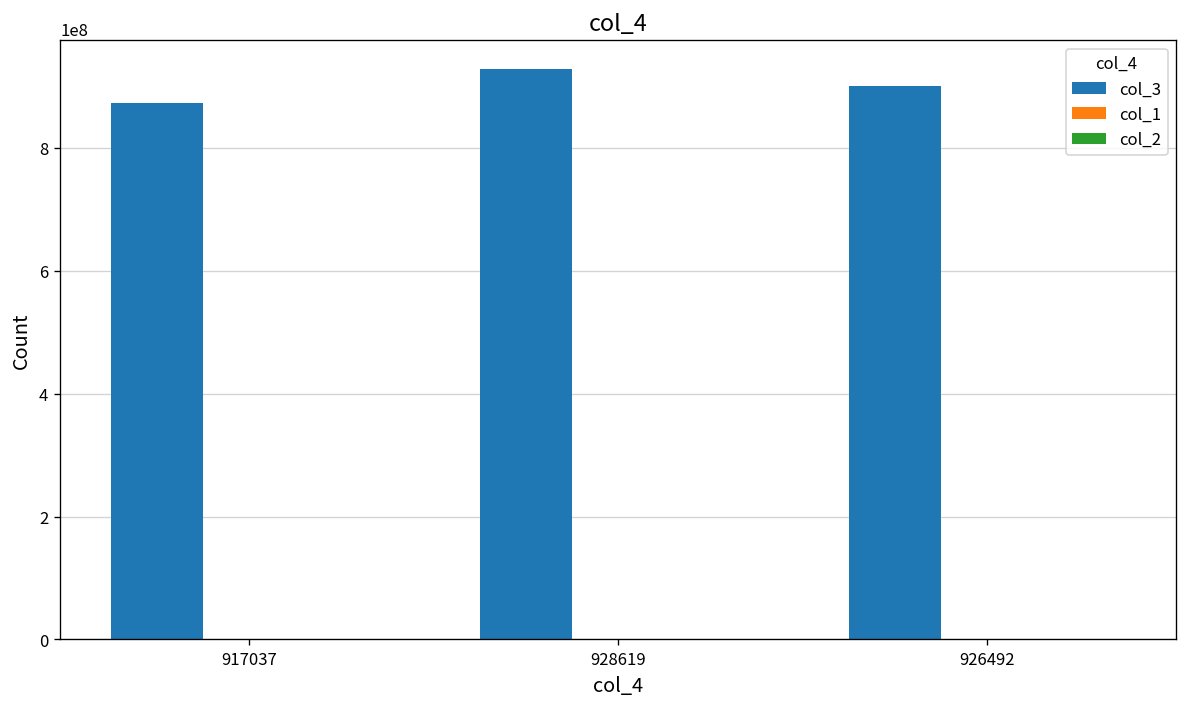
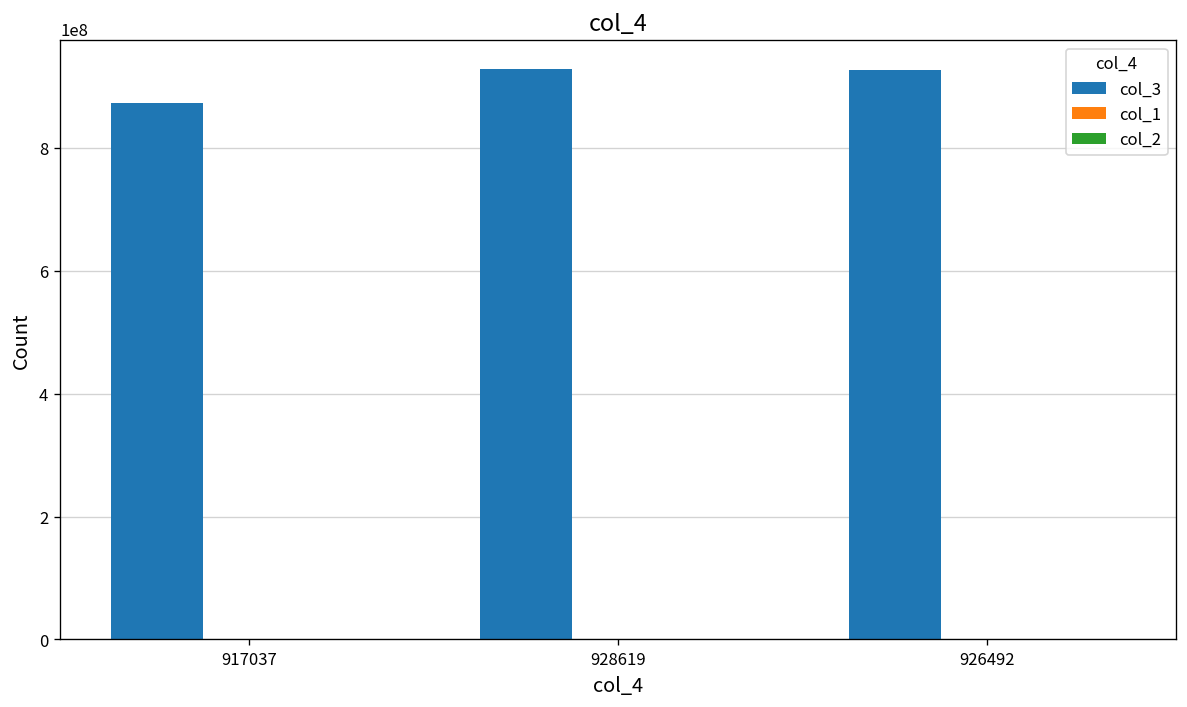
  {
    "col_3": {
      "917037": 870000000,
      "928619": 930000000,
-     "926492": 900000000
+     "926492": 930000000
    }
  }
